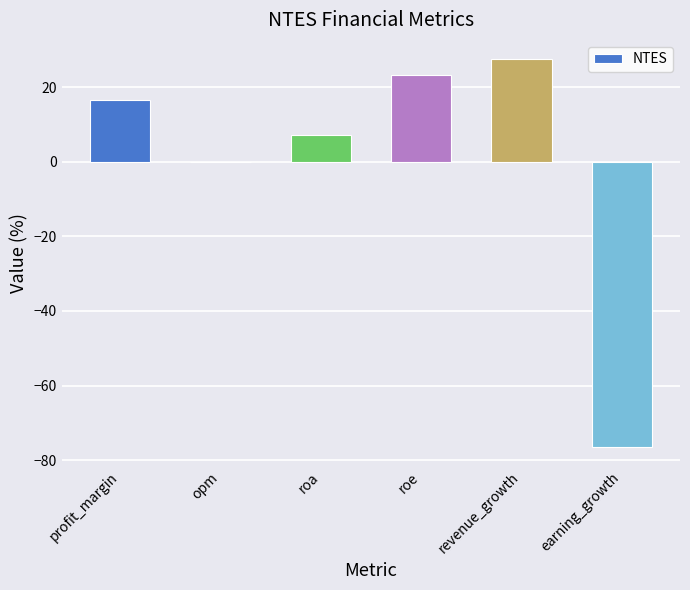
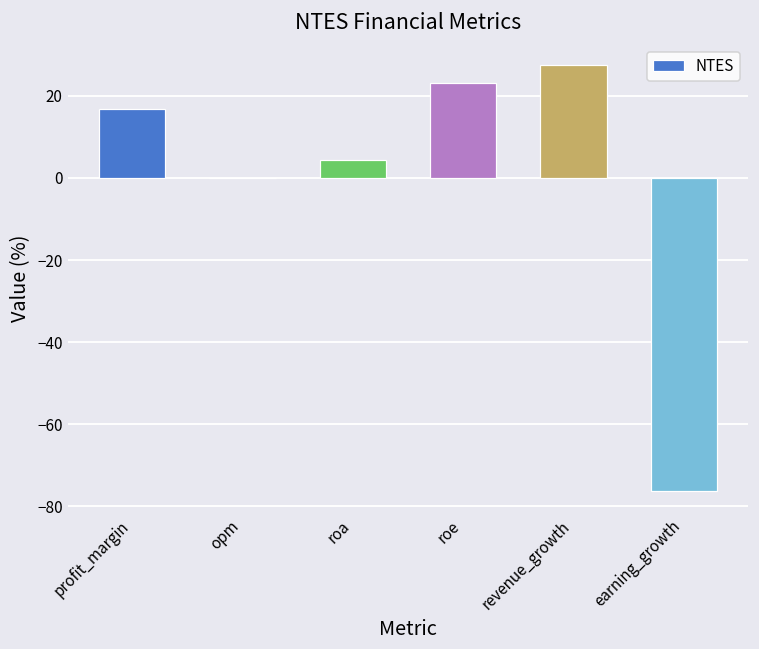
  {
    "profit_margin": 17,
    "opm": 0,
-   "roa": 7,
+   "roa": 4,
    "roe": 23,
    "revenue_growth": 28,
    "earning_growth": -76
  }
